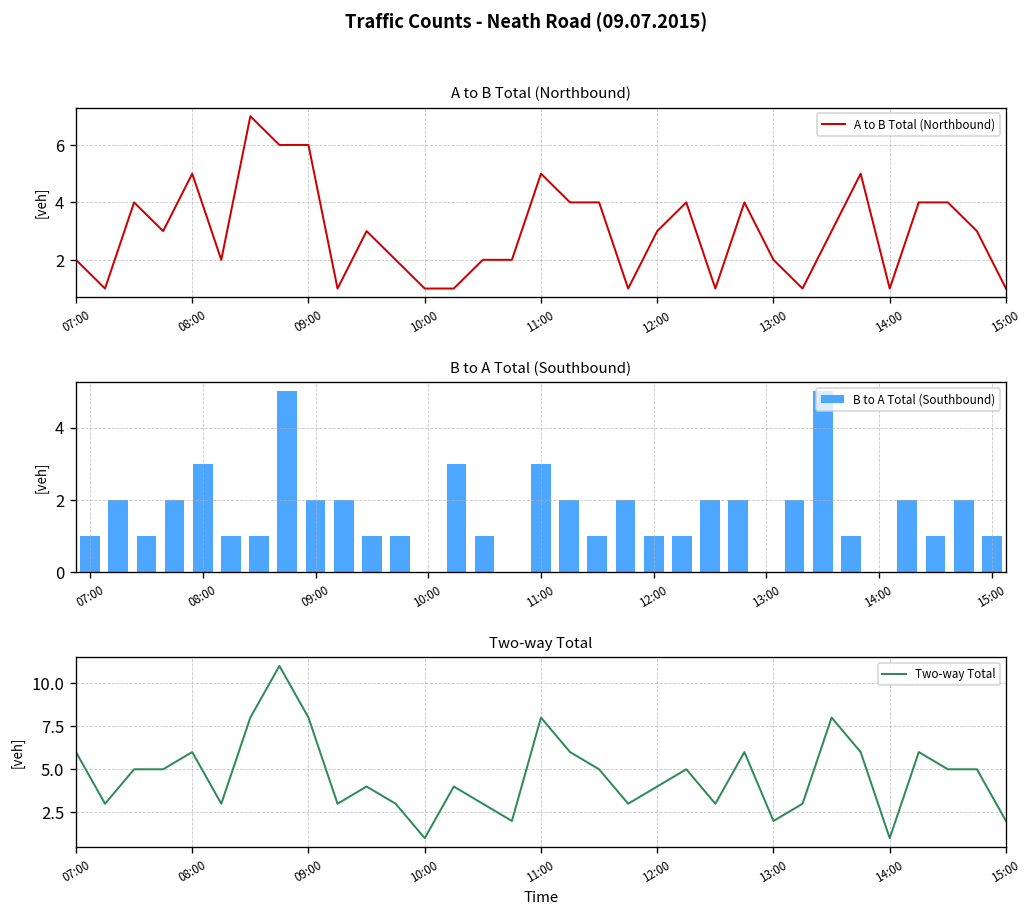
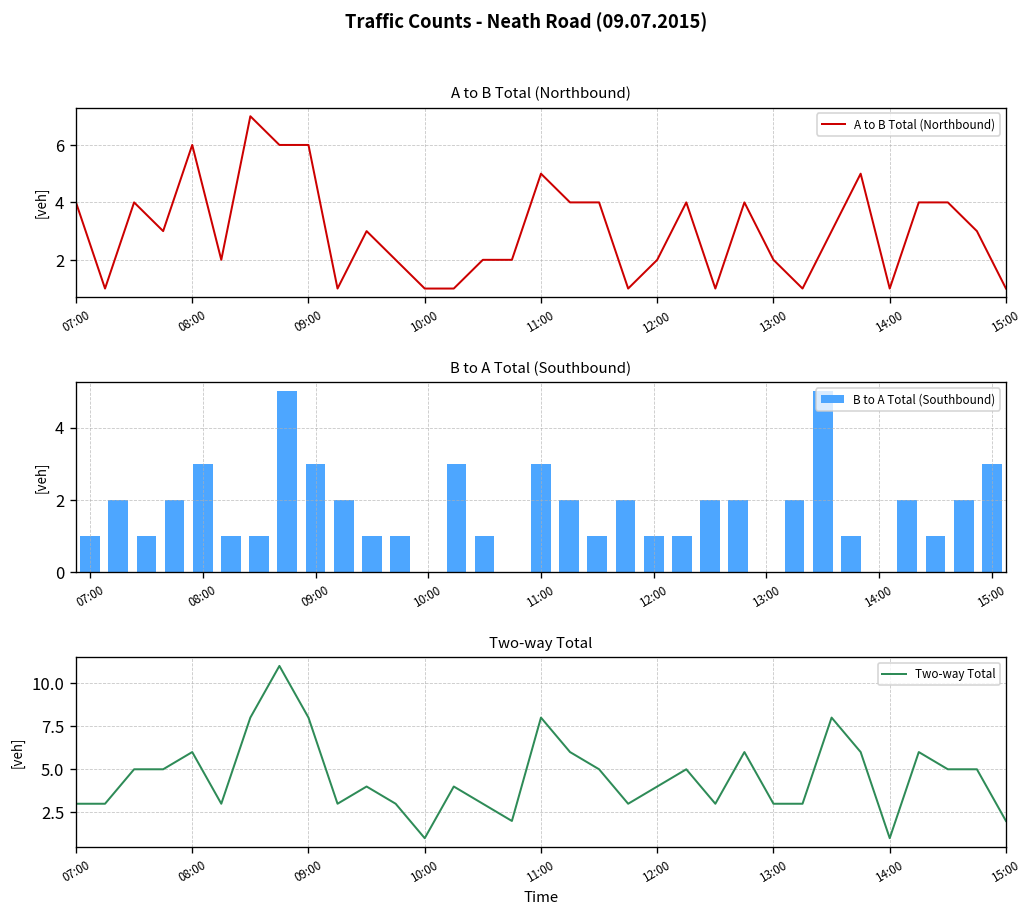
  {
    "A to B Total (Northbound)": {
-     "07:00": 2,
-     "08:00": 5,
+     "07:00": 4,
+     "08:00": 6,
      "09:00": 6,
      "10:00": 1,
      "11:00": 5,
-     "12:00": 3,
+     "12:00": 2,
      "13:00": 2,
      "14:00": 1,
      "15:00": 1
    },
    "B to A Total (Southbound)": {
      "07:00": 1,
      "08:00": 3,
-     "09:00": 2,
+     "09:00": 3,
      "10:00": 0,
      "11:00": 3,
      "12:00": 1,
      "13:00": 0,
      "14:00": 0,
-     "15:00": 1
+     "15:00": 3
    },
    "Two-way Total": {
-     "07:00": 6,
+     "07:00": 3,
      "08:00": 6,
      "09:00": 8,
      "10:00": 1,
      "11:00": 8,
      "12:00": 4,
-     "13:00": 2,
+     "13:00": 3,
      "14:00": 1,
      "15:00": 2
    }
  }
